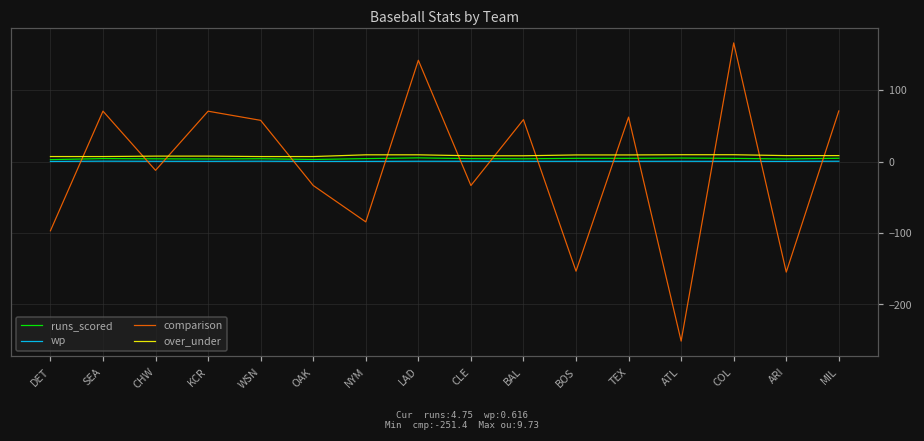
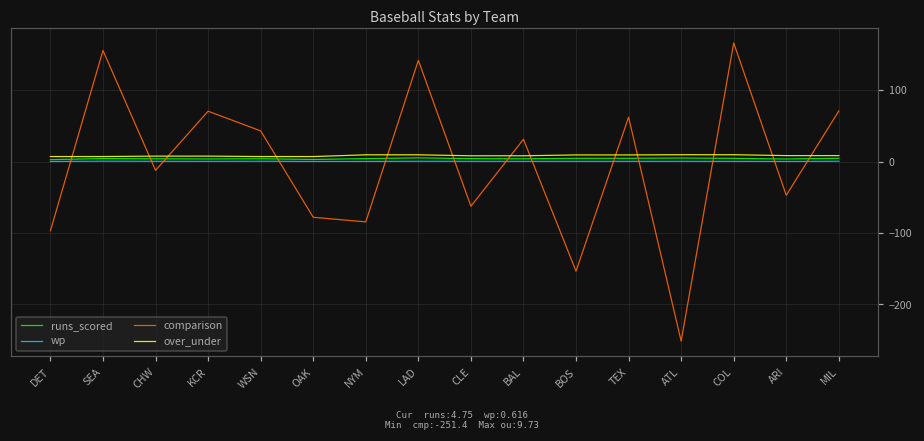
  {
    "runs_scored": {
      "LAD": 10,
      "BOS": 0,
      "TEX": 0,
      "ATL": 10,
      "COL": 0
    },
    "wp": {
      "LAD": 0,
      "BOS": 0,
      "TEX": 0,
      "ATL": 0,
      "COL": 0,
      "MIL": 0
    },
    "comparison": {
      "DET": -100,
-     "SEA": 70,
+     "SEA": 160,
      "CHW": -10,
      "KCR": 70,
-     "WSN": 60,
-     "OAK": -30,
+     "WSN": 40,
+     "OAK": -80,
      "NYM": -80,
      "LAD": 140,
-     "CLE": -30,
-     "BAL": 60,
+     "CLE": -60,
+     "BAL": 30,
      "BOS": -150,
      "TEX": 60,
      "ATL": -250,
      "COL": 170,
-     "ARI": -150,
+     "ARI": -50,
      "MIL": 70
    },
    "over_under": {
      "DET": 10,
      "KCR": 10,
      "OAK": 10,
      "NYM": 10,
      "LAD": 10,
      "CLE": 10,
      "BAL": 10,
      "BOS": 10,
      "TEX": 10,
      "ATL": 10,
      "COL": 10,
      "ARI": 10
    }
  }
